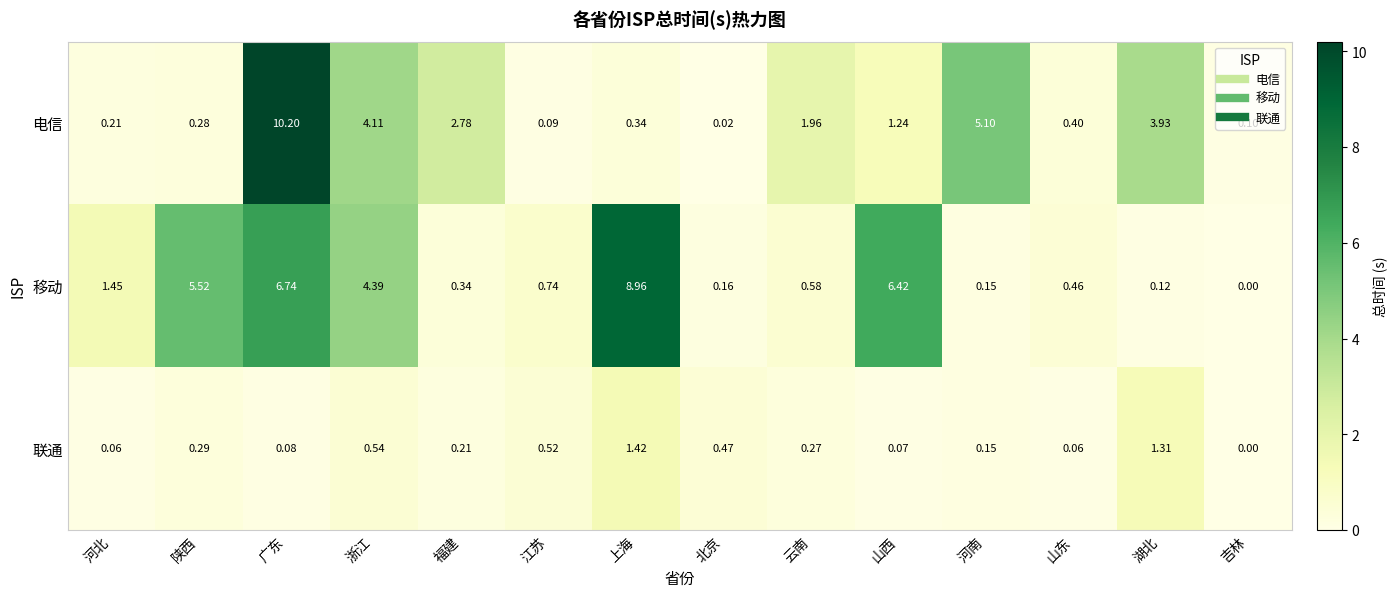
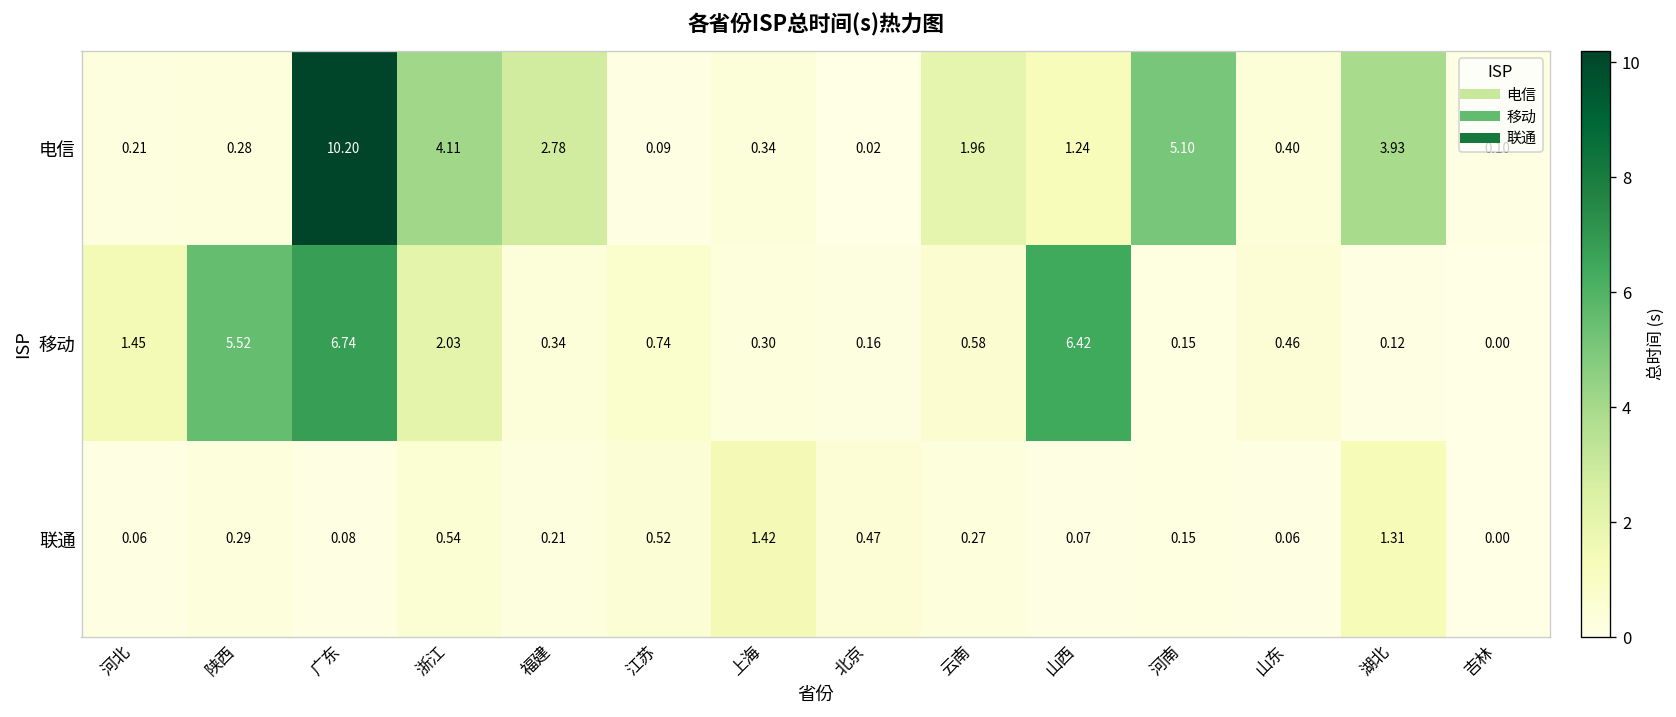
  {
    "电信": {
      "河北": 0.21,
      "陕西": 0.28,
      "广东": 10.20,
      "浙江": 4.11,
      "福建": 2.78,
      "江苏": 0.09,
      "上海": 0.34,
      "北京": 0.02,
      "云南": 1.96,
      "山西": 1.24,
      "河南": 5.10,
      "山东": 0.40,
      "湖北": 3.93
    },
    "移动": {
      "河北": 1.45,
      "陕西": 5.52,
      "广东": 6.74,
-     "浙江": 4.39,
+     "浙江": 2.03,
      "福建": 0.34,
      "江苏": 0.74,
-     "上海": 8.96,
+     "上海": 0.30,
      "北京": 0.16,
      "云南": 0.58,
      "山西": 6.42,
      "河南": 0.15,
      "山东": 0.46,
      "湖北": 0.12,
      "吉林": 0.00
    },
    "联通": {
      "河北": 0.06,
      "陕西": 0.29,
      "广东": 0.08,
      "浙江": 0.54,
      "福建": 0.21,
      "江苏": 0.52,
      "上海": 1.42,
      "北京": 0.47,
      "云南": 0.27,
      "山西": 0.07,
      "河南": 0.15,
      "山东": 0.06,
      "湖北": 1.31,
      "吉林": 0.00
    }
  }
